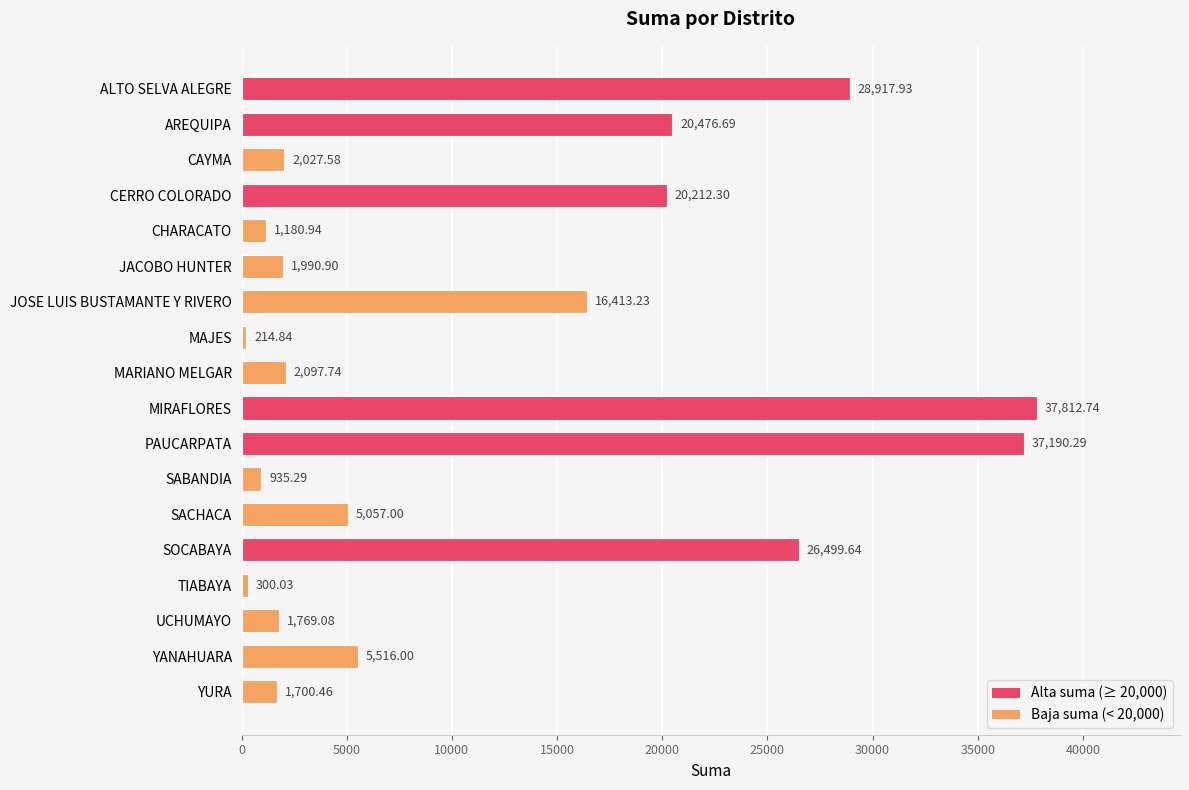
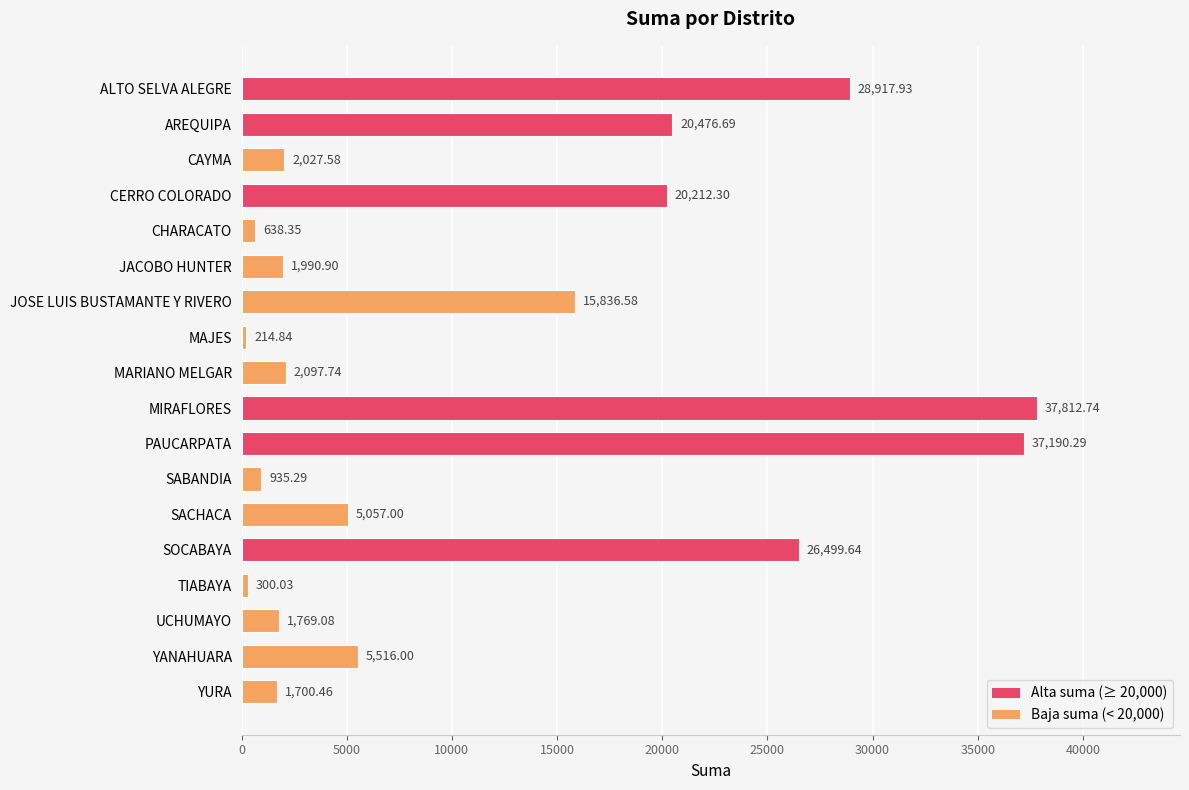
  {
    "ALTO SELVA ALEGRE": "28,917.93",
    "AREQUIPA": "20,476.69",
    "CAYMA": "2,027.58",
    "CERRO COLORADO": "20,212.30",
-   "CHARACATO": "1,180.94",
+   "CHARACATO": "638.35",
    "JACOBO HUNTER": "1,990.90",
-   "JOSE LUIS BUSTAMANTE Y RIVERO": "16,413.23",
+   "JOSE LUIS BUSTAMANTE Y RIVERO": "15,836.58",
    "MAJES": "214.84",
    "MARIANO MELGAR": "2,097.74",
    "MIRAFLORES": "37,812.74",
    "PAUCARPATA": "37,190.29",
    "SABANDIA": "935.29",
    "SACHACA": "5,057.00",
    "SOCABAYA": "26,499.64",
    "TIABAYA": "300.03",
    "UCHUMAYO": "1,769.08",
    "YANAHUARA": "5,516.00",
    "YURA": "1,700.46"
  }
